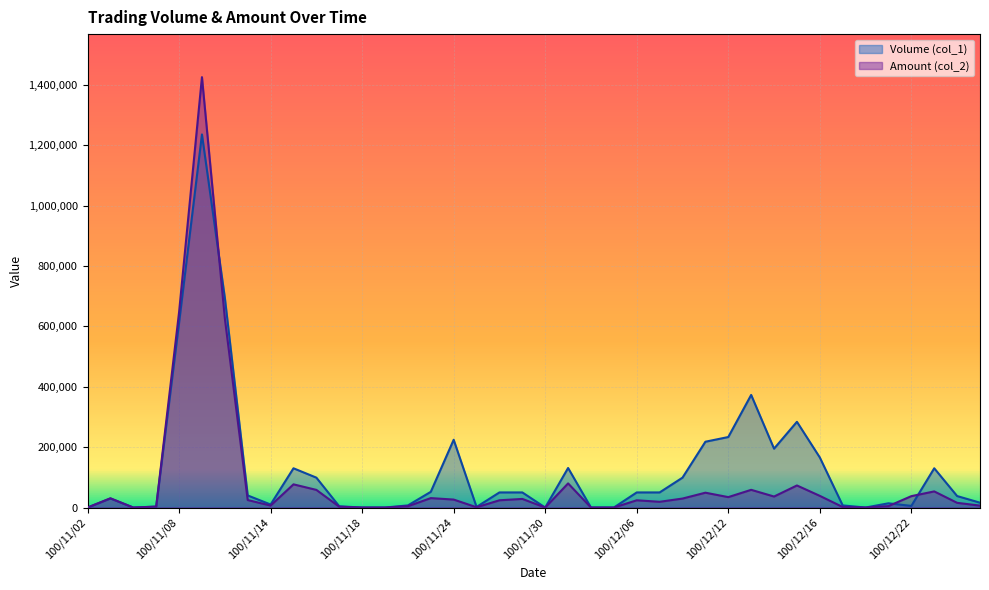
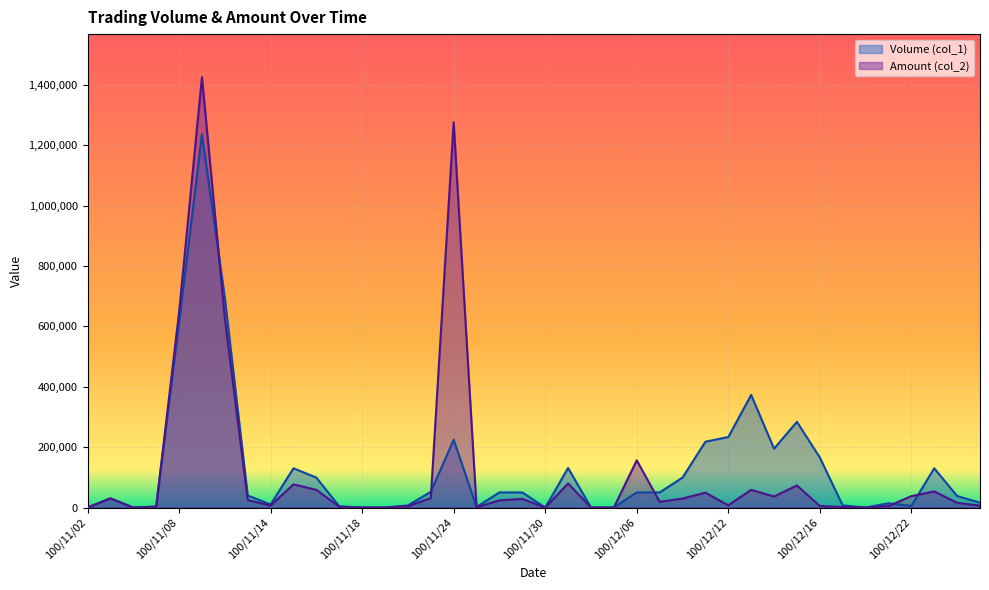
  {
    "Volume (col_1)": {
      "100/11/08": "610,000",
      "100/11/24": "220,000",
      "100/12/06": "50,000",
      "100/12/12": "230,000",
      "100/12/16": "170,000",
      "100/12/22": "10,000"
    },
    "Amount (col_2)": {
      "100/11/08": "650,000",
-     "100/11/24": "30,000",
-     "100/12/06": "20,000",
-     "100/12/12": "30,000",
-     "100/12/16": "40,000",
+     "100/11/24": "1,280,000",
+     "100/12/06": "160,000",
+     "100/12/12": "10,000",
+     "100/12/16": "10,000",
      "100/12/22": "40,000"
    }
  }
